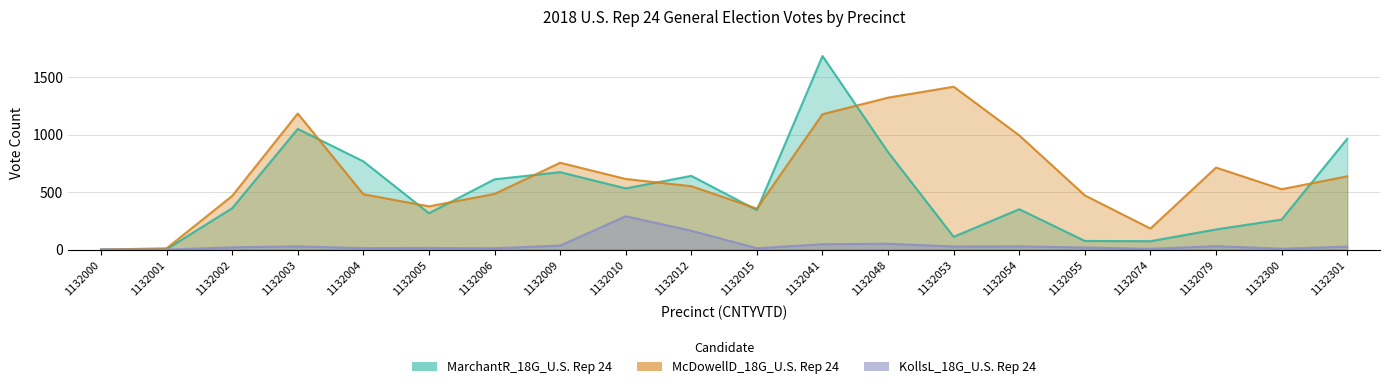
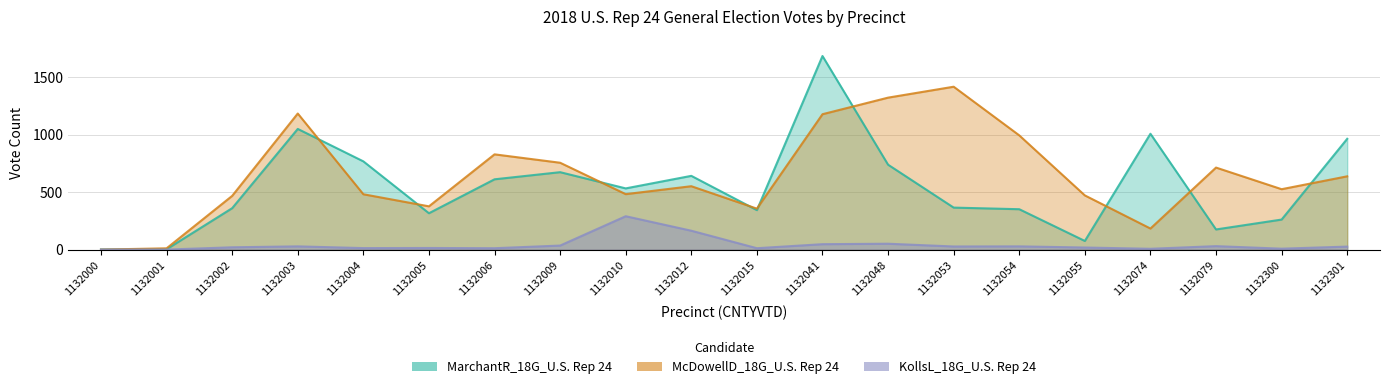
  {
    "MarchantR_18G_U.S. Rep 24": {
      "1132002": 360,
      "1132003": 1050,
      "1132004": 770,
      "1132005": 320,
      "1132006": 610,
      "1132009": 670,
      "1132010": 530,
      "1132012": 640,
      "1132041": 1680,
-     "1132048": 850,
-     "1132053": 110,
+     "1132048": 740,
+     "1132053": 370,
      "1132054": 350,
      "1132055": 80,
-     "1132074": 70,
+     "1132074": 1010,
      "1132079": 180,
      "1132300": 260,
      "1132301": 960
    },
    "McDowellD_18G_U.S. Rep 24": {
      "1132002": 470,
      "1132003": 1180,
      "1132004": 480,
      "1132005": 380,
-     "1132006": 480,
+     "1132006": 830,
      "1132009": 760,
-     "1132010": 610,
+     "1132010": 480,
      "1132012": 550,
      "1132041": 1180,
      "1132048": 1320,
      "1132053": 1420,
      "1132054": 990,
      "1132055": 470,
      "1132074": 180,
      "1132079": 710,
      "1132300": 530,
      "1132301": 640
    },
    "KollsL_18G_U.S. Rep 24": {
      "1132002": 20,
      "1132003": 30,
      "1132004": 10,
      "1132005": 10,
      "1132006": 10,
      "1132009": 40,
      "1132010": 290,
      "1132012": 160,
      "1132015": 10,
      "1132041": 50,
      "1132048": 50,
      "1132053": 30,
      "1132054": 30,
      "1132055": 20,
      "1132074": 10,
      "1132079": 30,
      "1132300": 10,
      "1132301": 30
    }
  }
